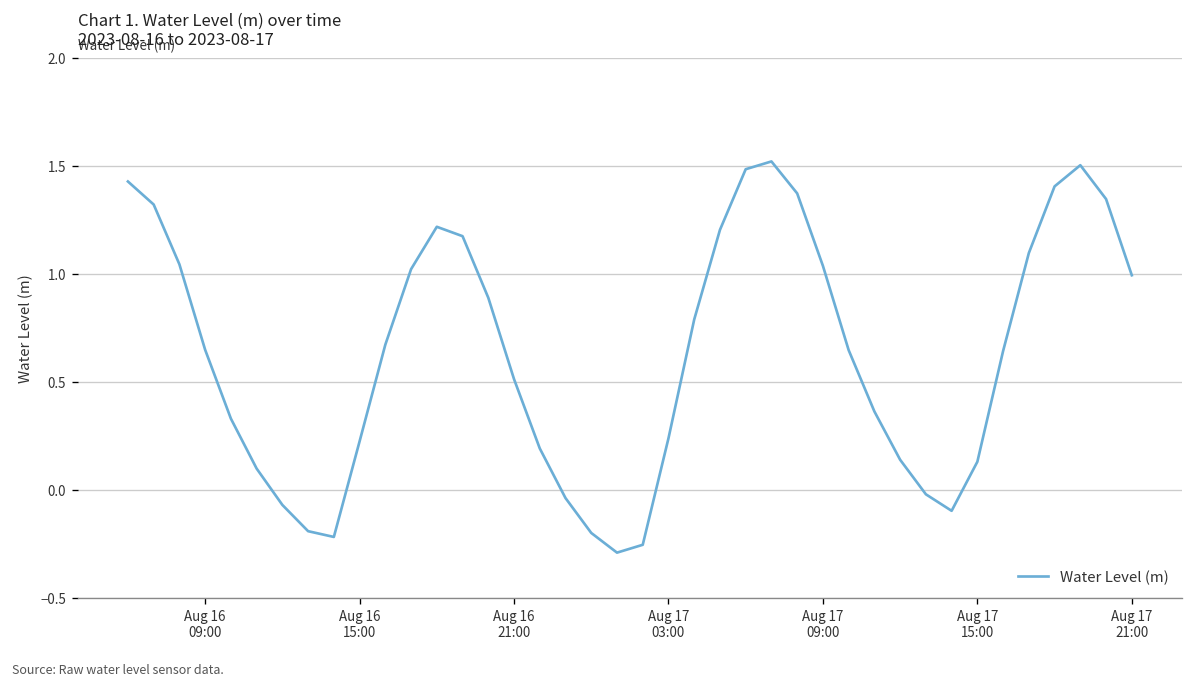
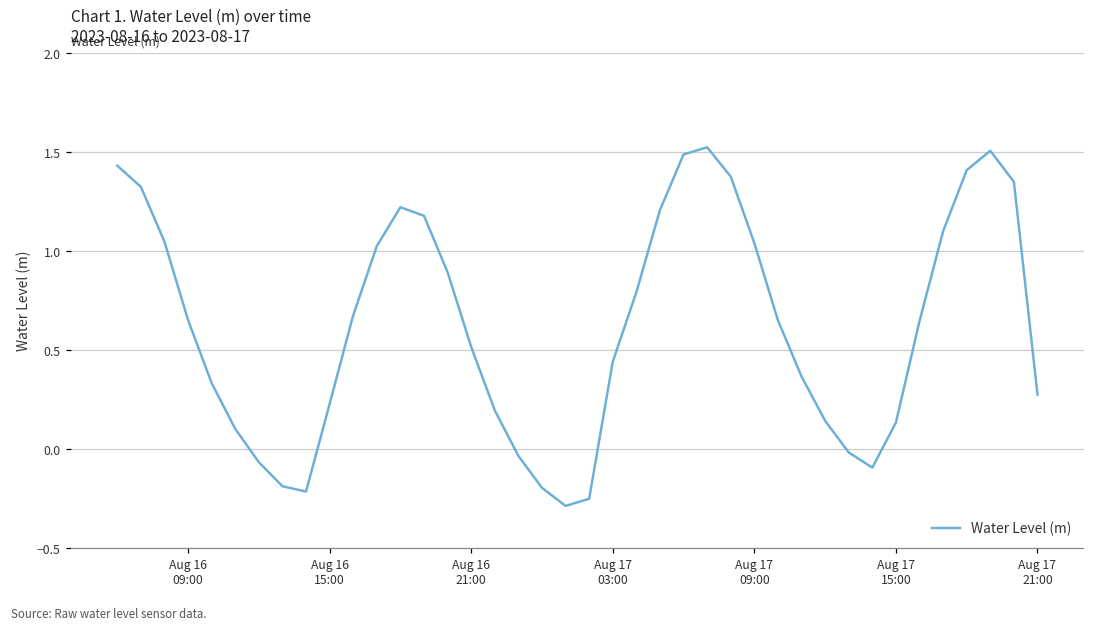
  {
    "Aug 16 09:00": 0.65,
    "Aug 16 15:00": 0.23,
    "Aug 16 21:00": 0.51,
-   "Aug 17 03:00": 0.24,
+   "Aug 17 03:00": 0.44,
    "Aug 17 09:00": 1.04,
    "Aug 17 15:00": 0.13,
-   "Aug 17 21:00": 1.00
+   "Aug 17 21:00": 0.27
  }
